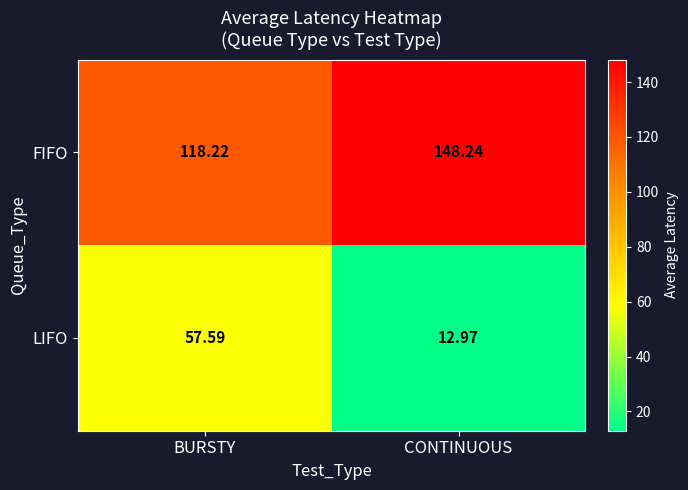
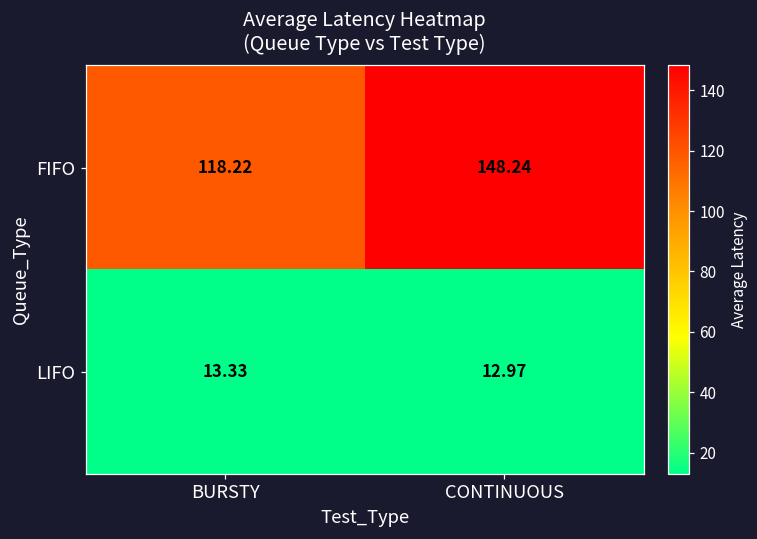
  {
    "FIFO": {
      "BURSTY": 118.22,
      "CONTINUOUS": 148.24
    },
    "LIFO": {
-     "BURSTY": 57.59,
+     "BURSTY": 13.33,
      "CONTINUOUS": 12.97
    }
  }
